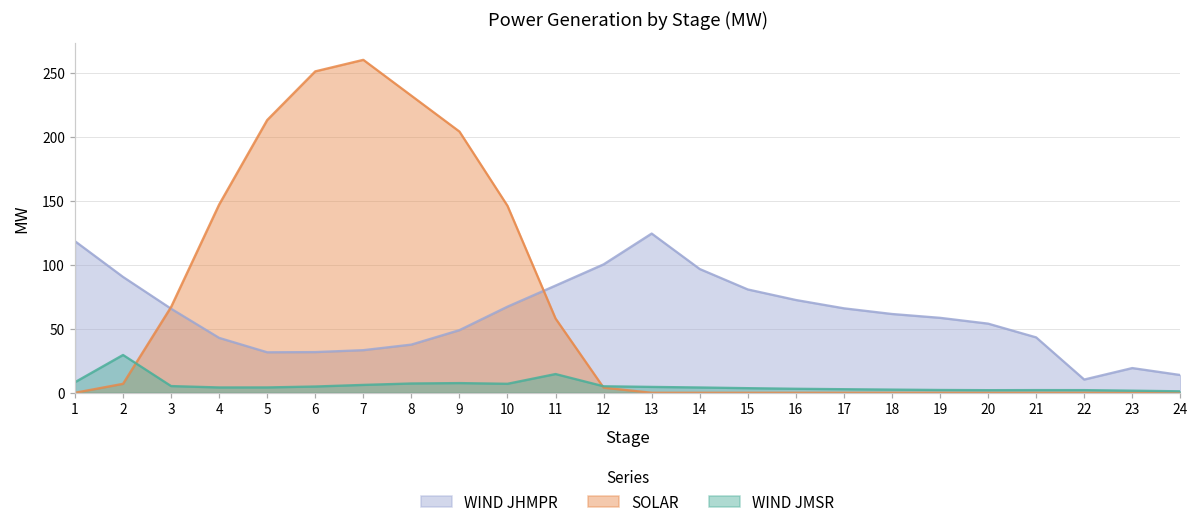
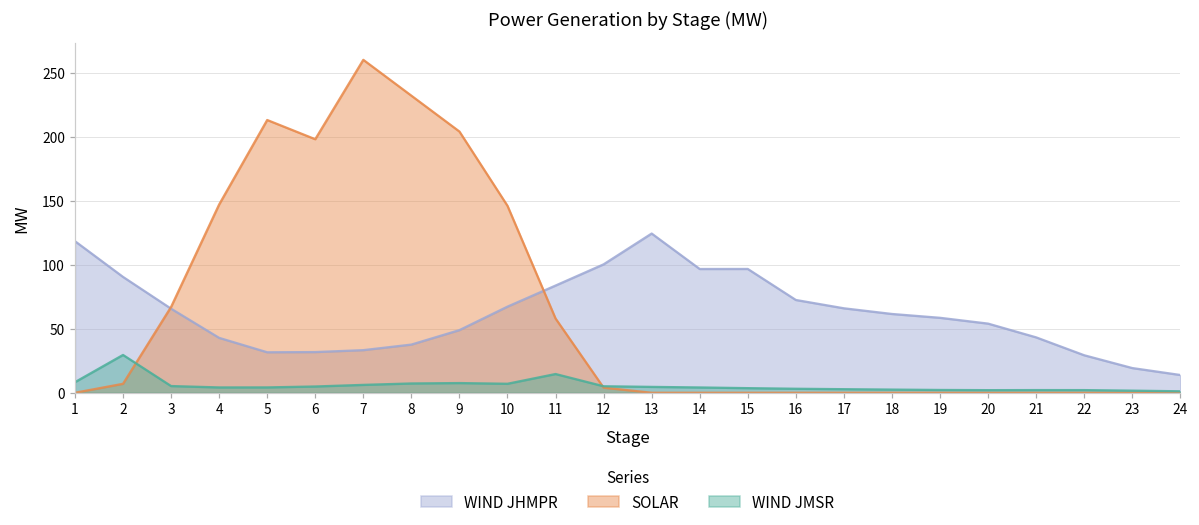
  {
    "WIND JHMPR": {
      "1": 118,
      "2": 90,
      "4": 43,
      "5": 32,
      "6": 32,
      "7": 33,
      "8": 38,
      "9": 49,
      "10": 67,
      "11": 84,
      "12": 100,
      "13": 124,
      "14": 97,
-     "15": 81,
+     "15": 97,
      "16": 72,
      "17": 66,
      "18": 62,
      "19": 59,
      "20": 54,
      "21": 43,
-     "22": 10,
+     "22": 29,
      "23": 19,
      "24": 14
    },
    "SOLAR": {
      "1": 0,
      "2": 7,
      "4": 147,
      "5": 213,
-     "6": 251,
+     "6": 198,
      "7": 260,
      "8": 232,
      "9": 204,
      "10": 146,
      "11": 58,
      "13": 0,
      "14": 0,
      "15": 0,
      "16": 0,
      "17": 0,
      "18": 0
    },
    "WIND JMSR": {
      "1": 8,
      "2": 30,
      "3": 5,
      "4": 4,
      "5": 4,
      "6": 5,
      "7": 6,
      "8": 7,
      "9": 8,
      "10": 7,
      "11": 15,
      "13": 5,
      "14": 4,
      "15": 4,
      "16": 3,
      "17": 3,
      "18": 2
    }
  }
